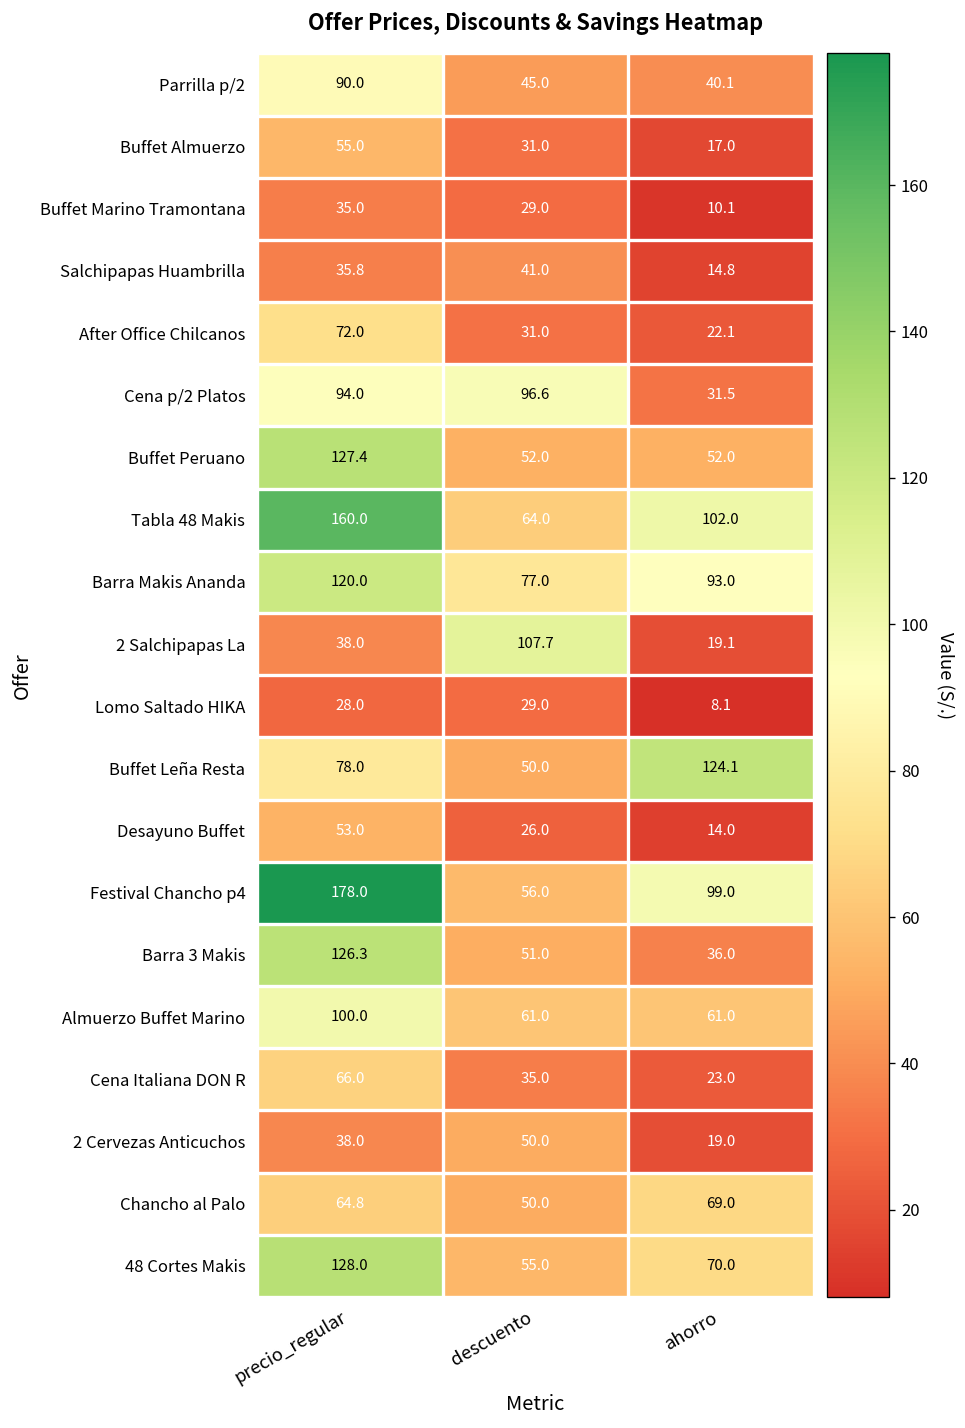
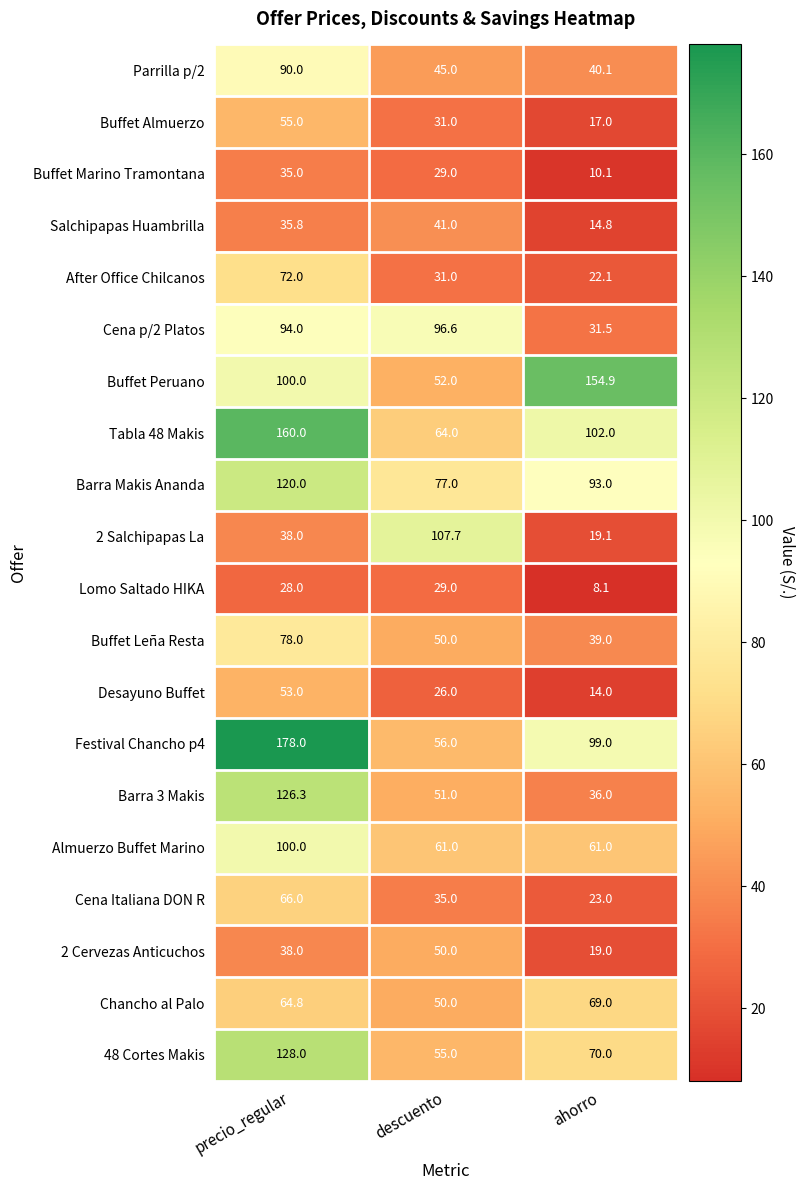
  {
    "Parrilla p/2": {
      "precio_regular": 90.0,
      "descuento": 45.0,
      "ahorro": 40.1
    },
    "Buffet Almuerzo": {
      "precio_regular": 55.0,
      "descuento": 31.0,
      "ahorro": 17.0
    },
    "Buffet Marino Tramontana": {
      "precio_regular": 35.0,
      "descuento": 29.0,
      "ahorro": 10.1
    },
    "Salchipapas Huambrilla": {
      "precio_regular": 35.8,
      "descuento": 41.0,
      "ahorro": 14.8
    },
    "After Office Chilcanos": {
      "precio_regular": 72.0,
      "descuento": 31.0,
      "ahorro": 22.1
    },
    "Cena p/2 Platos": {
      "precio_regular": 94.0,
      "descuento": 96.6,
      "ahorro": 31.5
    },
    "Buffet Peruano": {
-     "precio_regular": 127.4,
+     "precio_regular": 100.0,
      "descuento": 52.0,
-     "ahorro": 52.0
+     "ahorro": 154.9
    },
    "Tabla 48 Makis": {
      "precio_regular": 160.0,
      "descuento": 64.0,
      "ahorro": 102.0
    },
    "Barra Makis Ananda": {
      "precio_regular": 120.0,
      "descuento": 77.0,
      "ahorro": 93.0
    },
    "2 Salchipapas La": {
      "precio_regular": 38.0,
      "descuento": 107.7,
      "ahorro": 19.1
    },
    "Lomo Saltado HIKA": {
      "precio_regular": 28.0,
      "descuento": 29.0,
      "ahorro": 8.1
    },
    "Buffet Leña Resta": {
      "precio_regular": 78.0,
      "descuento": 50.0,
-     "ahorro": 124.1
+     "ahorro": 39.0
    },
    "Desayuno Buffet": {
      "precio_regular": 53.0,
      "descuento": 26.0,
      "ahorro": 14.0
    },
    "Festival Chancho p4": {
      "precio_regular": 178.0,
      "descuento": 56.0,
      "ahorro": 99.0
    },
    "Barra 3 Makis": {
      "precio_regular": 126.3,
      "descuento": 51.0,
      "ahorro": 36.0
    },
    "Almuerzo Buffet Marino": {
      "precio_regular": 100.0,
      "descuento": 61.0,
      "ahorro": 61.0
    },
    "Cena Italiana DON R": {
      "precio_regular": 66.0,
      "descuento": 35.0,
      "ahorro": 23.0
    },
    "2 Cervezas Anticuchos": {
      "precio_regular": 38.0,
      "descuento": 50.0,
      "ahorro": 19.0
    },
    "Chancho al Palo": {
      "precio_regular": 64.8,
      "descuento": 50.0,
      "ahorro": 69.0
    },
    "48 Cortes Makis": {
      "precio_regular": 128.0,
      "descuento": 55.0,
      "ahorro": 70.0
    }
  }
